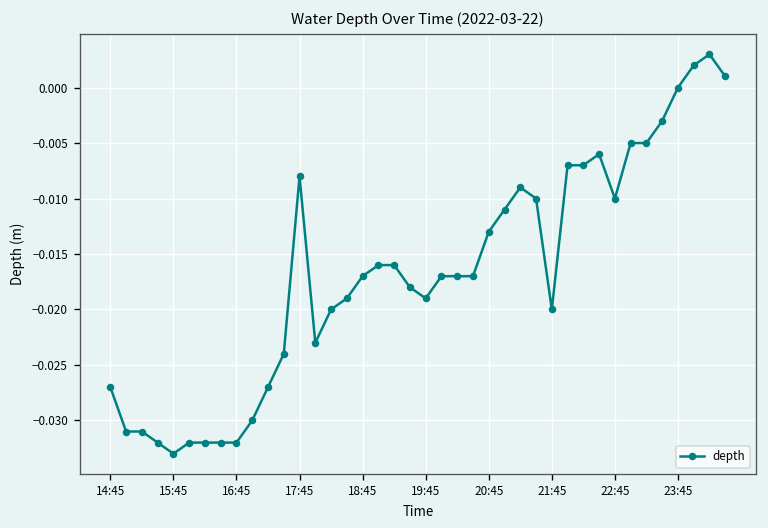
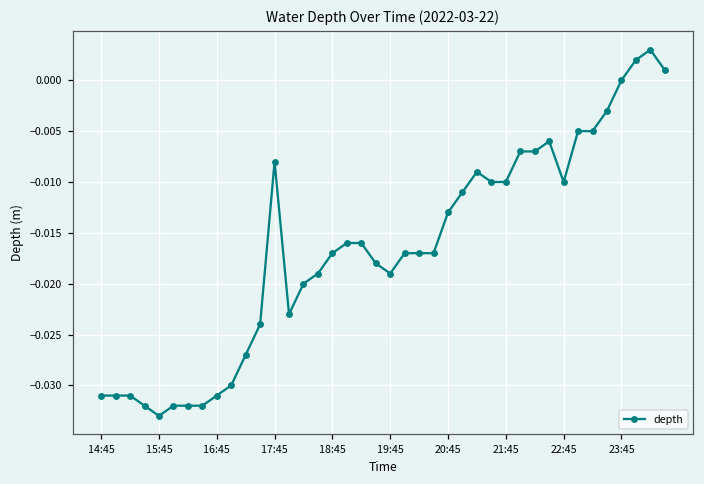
  {
-   "14:45": -0.027,
+   "14:45": -0.031,
    "15:45": -0.033,
-   "16:45": -0.032,
+   "16:45": -0.031,
    "17:45": -0.008,
    "18:45": -0.017,
    "19:45": -0.019,
    "20:45": -0.013,
-   "21:45": -0.02,
+   "21:45": -0.01,
    "22:45": -0.010,
    "23:45": 0.000
  }
